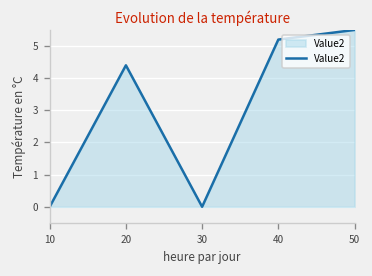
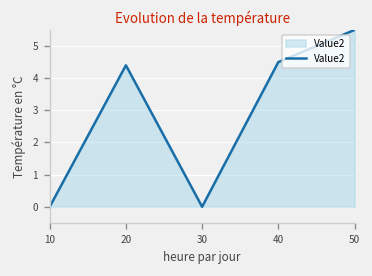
  {
    "10": 0.0,
    "20": 4.4,
    "30": 0.0,
-   "40": 5.2,
+   "40": 4.5,
    "50": 5.5
  }
